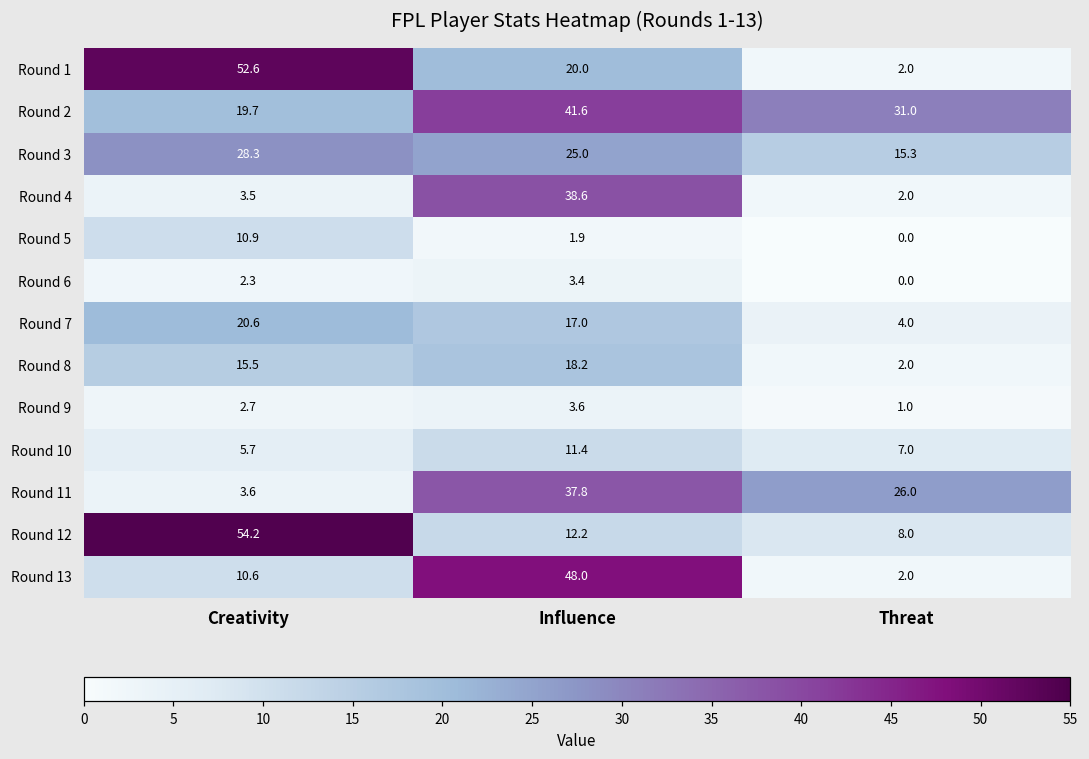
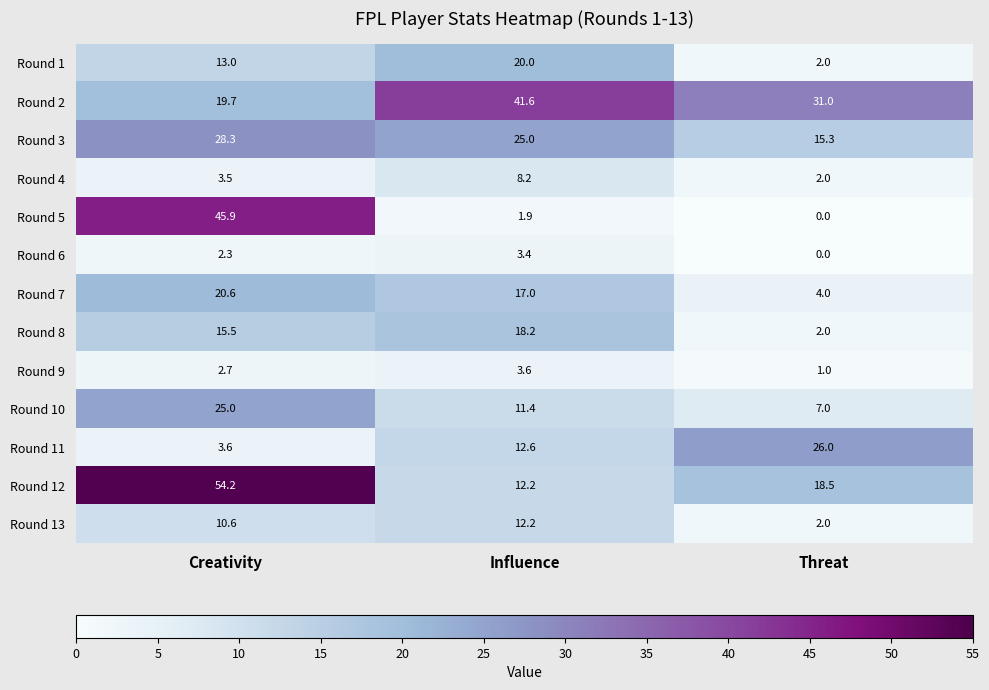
  {
    "Round 1": {
-     "Creativity": 52.6,
+     "Creativity": 13.0,
      "Influence": 20.0,
      "Threat": 2.0
    },
    "Round 2": {
      "Creativity": 19.7,
      "Influence": 41.6,
      "Threat": 31.0
    },
    "Round 3": {
      "Creativity": 28.3,
      "Influence": 25.0,
      "Threat": 15.3
    },
    "Round 4": {
      "Creativity": 3.5,
-     "Influence": 38.6,
+     "Influence": 8.2,
      "Threat": 2.0
    },
    "Round 5": {
-     "Creativity": 10.9,
+     "Creativity": 45.9,
      "Influence": 1.9,
      "Threat": 0.0
    },
    "Round 6": {
      "Creativity": 2.3,
      "Influence": 3.4,
      "Threat": 0.0
    },
    "Round 7": {
      "Creativity": 20.6,
      "Influence": 17.0,
      "Threat": 4.0
    },
    "Round 8": {
      "Creativity": 15.5,
      "Influence": 18.2,
      "Threat": 2.0
    },
    "Round 9": {
      "Creativity": 2.7,
      "Influence": 3.6,
      "Threat": 1.0
    },
    "Round 10": {
-     "Creativity": 5.7,
+     "Creativity": 25.0,
      "Influence": 11.4,
      "Threat": 7.0
    },
    "Round 11": {
      "Creativity": 3.6,
-     "Influence": 37.8,
+     "Influence": 12.6,
      "Threat": 26.0
    },
    "Round 12": {
      "Creativity": 54.2,
      "Influence": 12.2,
-     "Threat": 8.0
+     "Threat": 18.5
    },
    "Round 13": {
      "Creativity": 10.6,
-     "Influence": 48.0,
+     "Influence": 12.2,
      "Threat": 2.0
    }
  }
